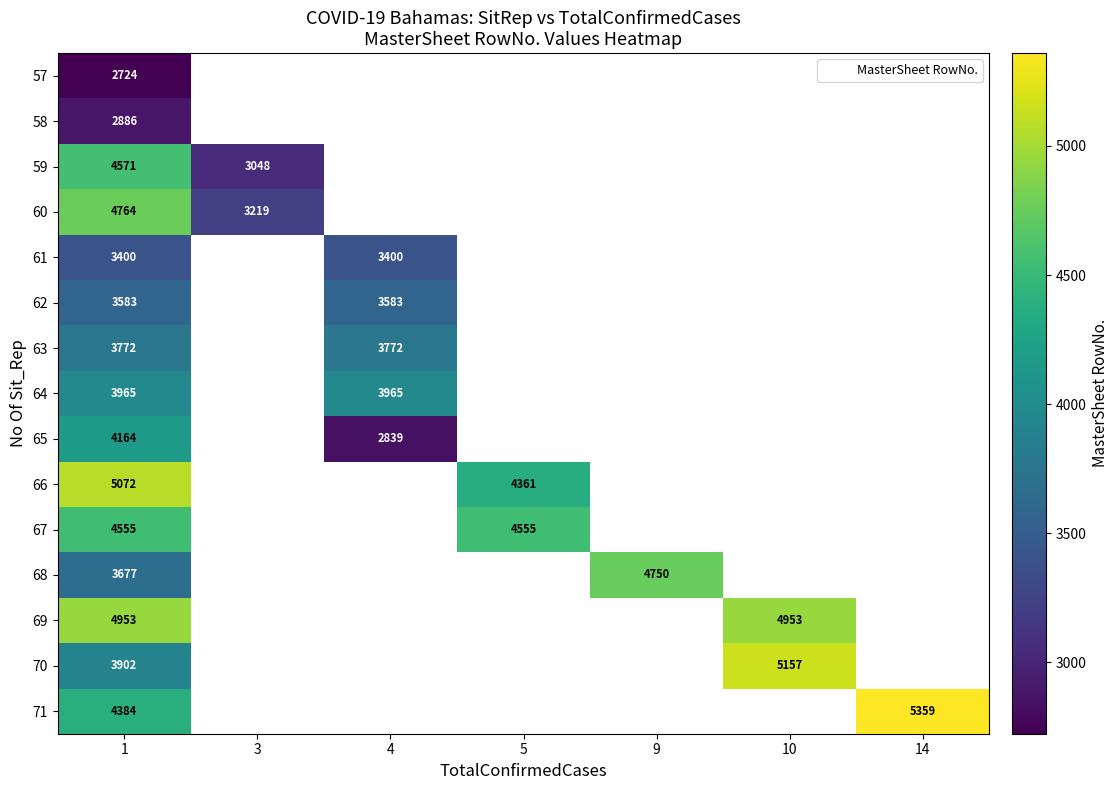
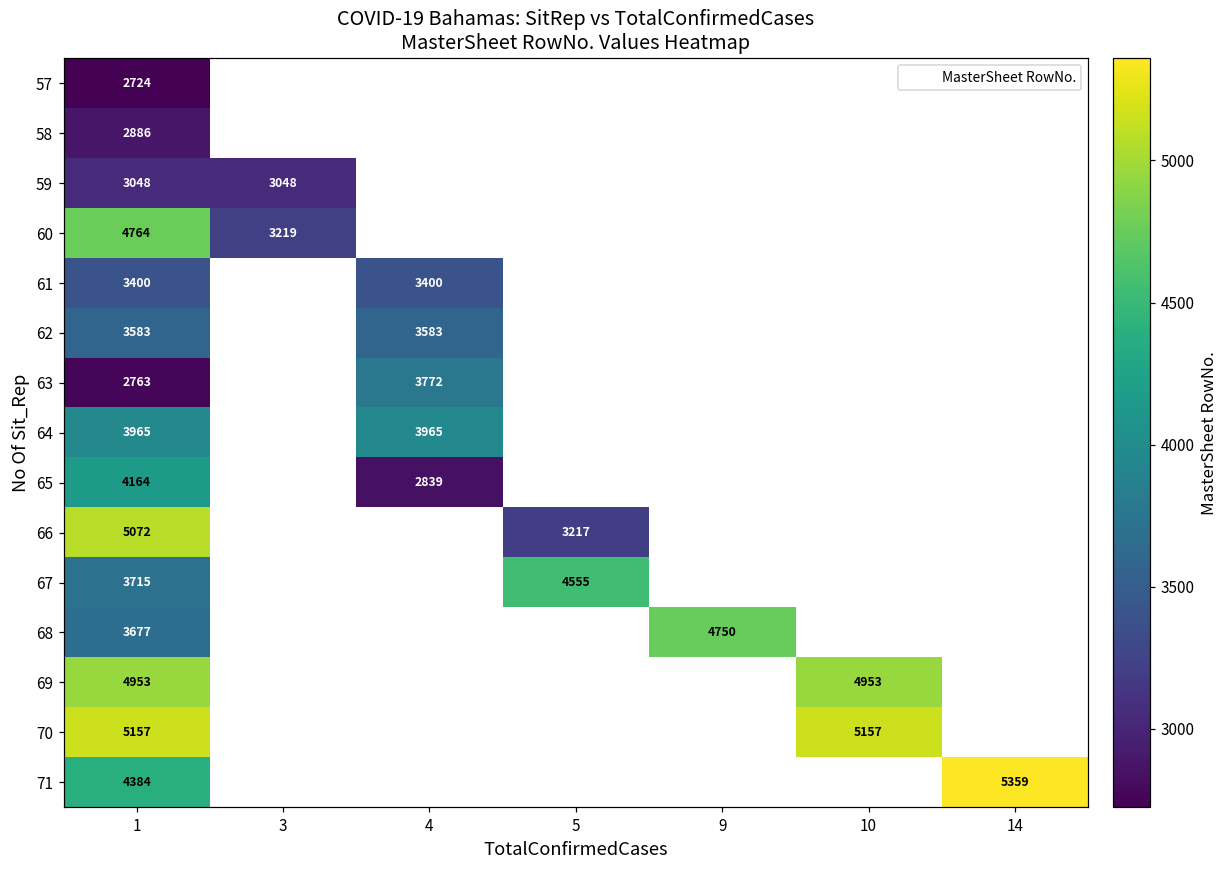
  {
    "57": {
      "1": 2724
    },
    "58": {
      "1": 2886
    },
    "59": {
-     "1": 4571,
+     "1": 3048,
      "3": 3048
    },
    "60": {
      "1": 4764,
      "3": 3219
    },
    "61": {
      "1": 3400,
      "4": 3400
    },
    "62": {
      "1": 3583,
      "4": 3583
    },
    "63": {
-     "1": 3772,
+     "1": 2763,
      "4": 3772
    },
    "64": {
      "1": 3965,
      "4": 3965
    },
    "65": {
      "1": 4164,
      "4": 2839
    },
    "66": {
      "1": 5072,
-     "5": 4361
+     "5": 3217
    },
    "67": {
-     "1": 4555,
+     "1": 3715,
      "5": 4555
    },
    "68": {
      "1": 3677,
      "9": 4750
    },
    "69": {
      "1": 4953,
      "10": 4953
    },
    "70": {
-     "1": 3902,
+     "1": 5157,
      "10": 5157
    },
    "71": {
      "1": 4384,
      "14": 5359
    }
  }
